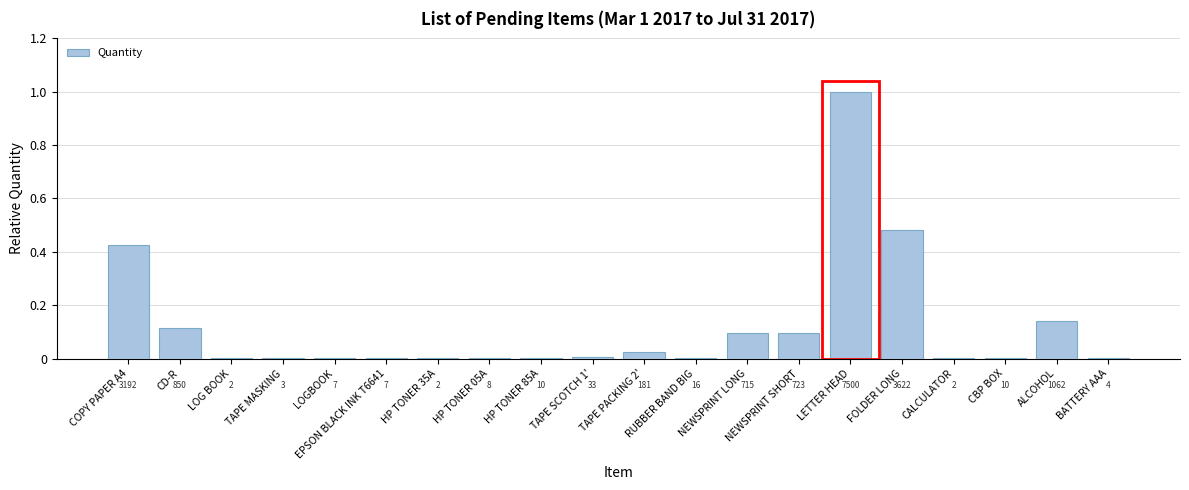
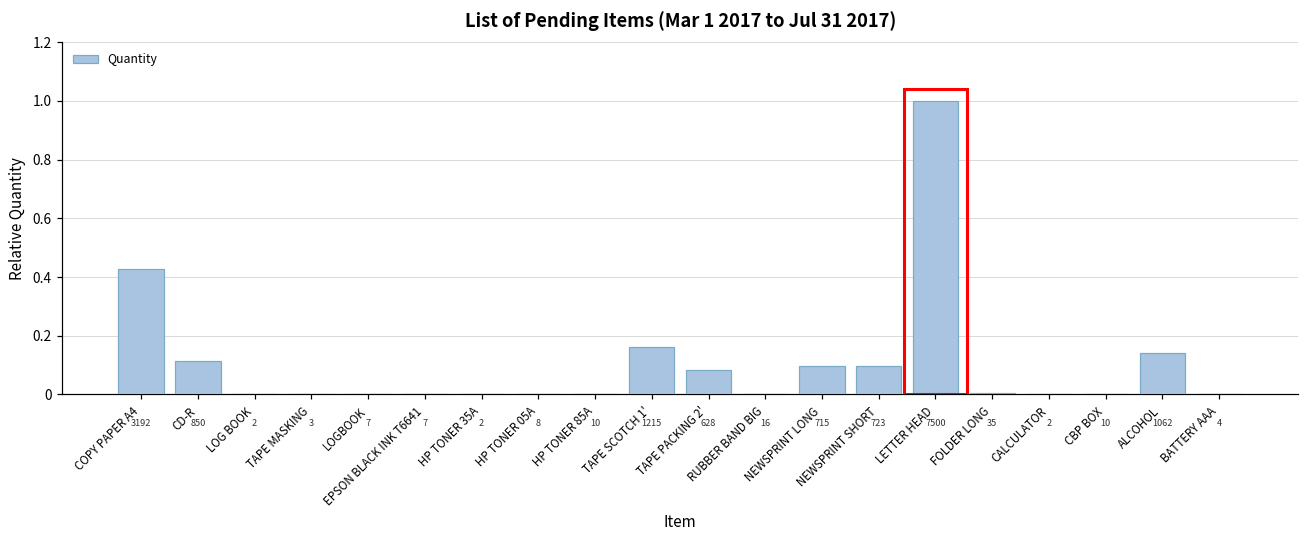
  {
-   "TAPE SCOTCH 1'": 33,
-   "TAPE PACKING 2'": 181,
-   "FOLDER LONG": 3622
+   "TAPE SCOTCH 1'": 1215,
+   "TAPE PACKING 2'": 628,
+   "FOLDER LONG": 35
  }
